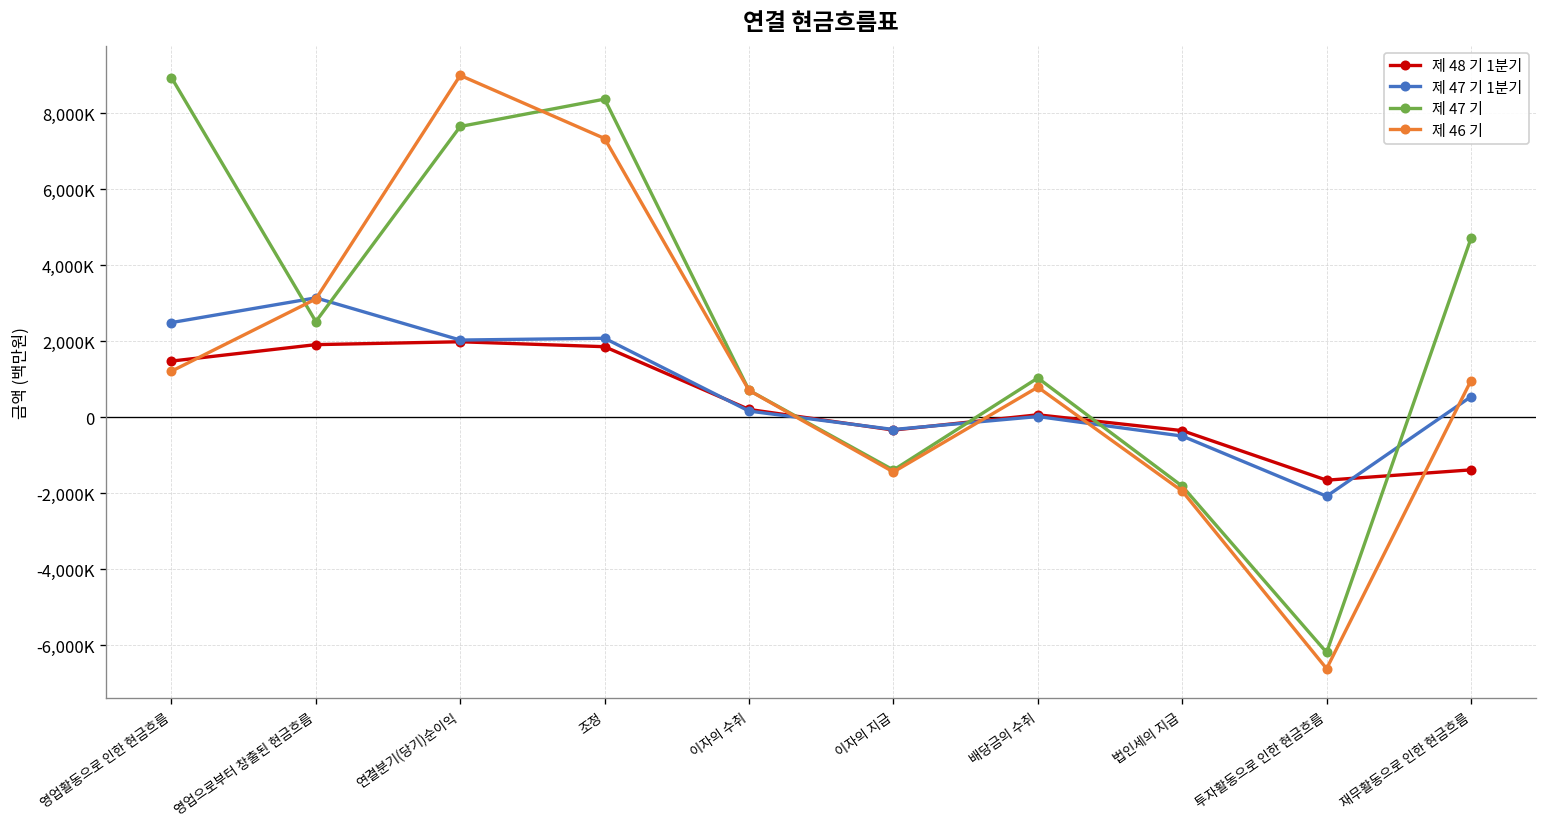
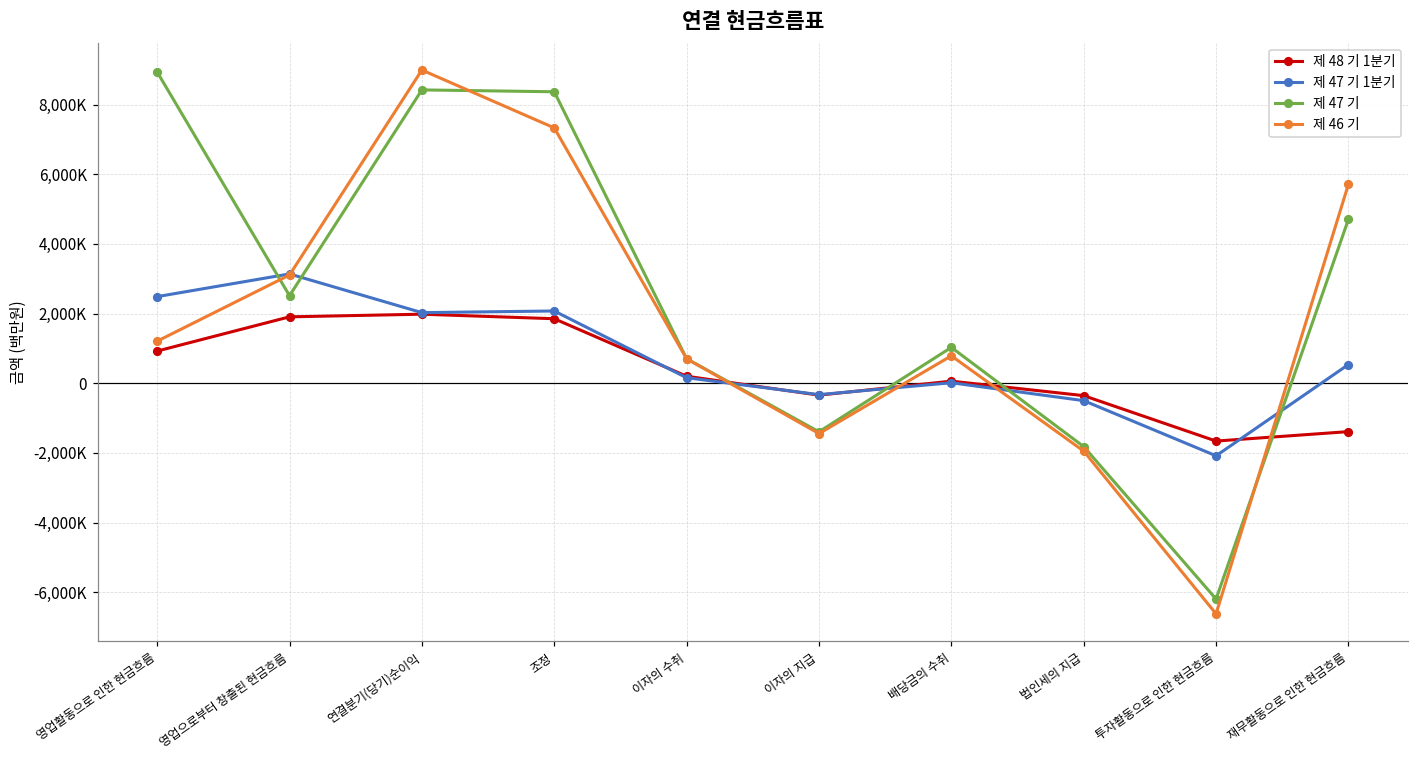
  {
    "제 48 기 1분기": {
-     "영업활동으로 인한 현금흐름": "1,500,000",
+     "영업활동으로 인한 현금흐름": "900,000",
      "영업으로부터 창출된 현금흐름": "1,900,000",
      "조정": "1,900,000",
      "법인세의 지급": "-400,000",
      "투자활동으로 인한 현금흐름": "-1,700,000",
      "재무활동으로 인한 현금흐름": "-1,400,000"
    },
    "제 47 기 1분기": {
      "영업활동으로 인한 현금흐름": "2,500,000",
      "조정": "2,100,000",
      "법인세의 지급": "-500,000",
      "투자활동으로 인한 현금흐름": "-2,100,000",
      "재무활동으로 인한 현금흐름": "500,000"
    },
    "제 47 기": {
      "영업활동으로 인한 현금흐름": "8,900,000",
      "영업으로부터 창출된 현금흐름": "2,500,000",
-     "연결분기(당기)순이익": "7,600,000",
+     "연결분기(당기)순이익": "8,400,000",
      "조정": "8,400,000",
      "배당금의 수취": "1,000,000",
      "법인세의 지급": "-1,800,000",
      "투자활동으로 인한 현금흐름": "-6,200,000",
      "재무활동으로 인한 현금흐름": "4,700,000"
    },
    "제 46 기": {
      "영업활동으로 인한 현금흐름": "1,200,000",
      "연결분기(당기)순이익": "9,000,000",
      "조정": "7,300,000",
      "배당금의 수취": "800,000",
      "법인세의 지급": "-1,900,000",
      "투자활동으로 인한 현금흐름": "-6,600,000",
-     "재무활동으로 인한 현금흐름": "1,000,000"
+     "재무활동으로 인한 현금흐름": "5,700,000"
    }
  }
